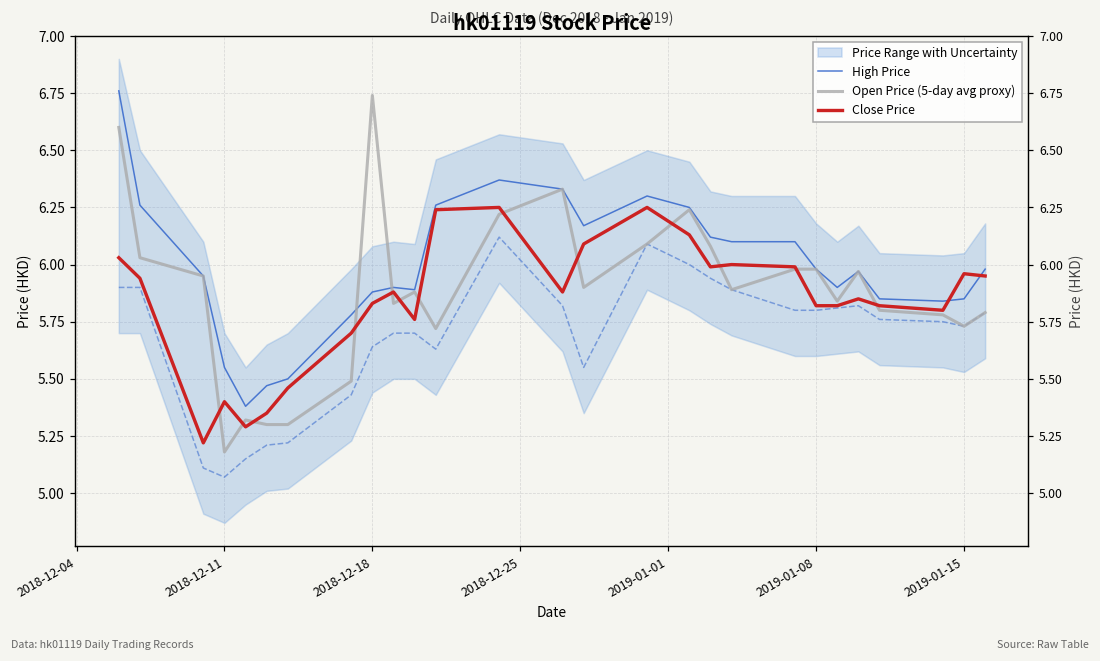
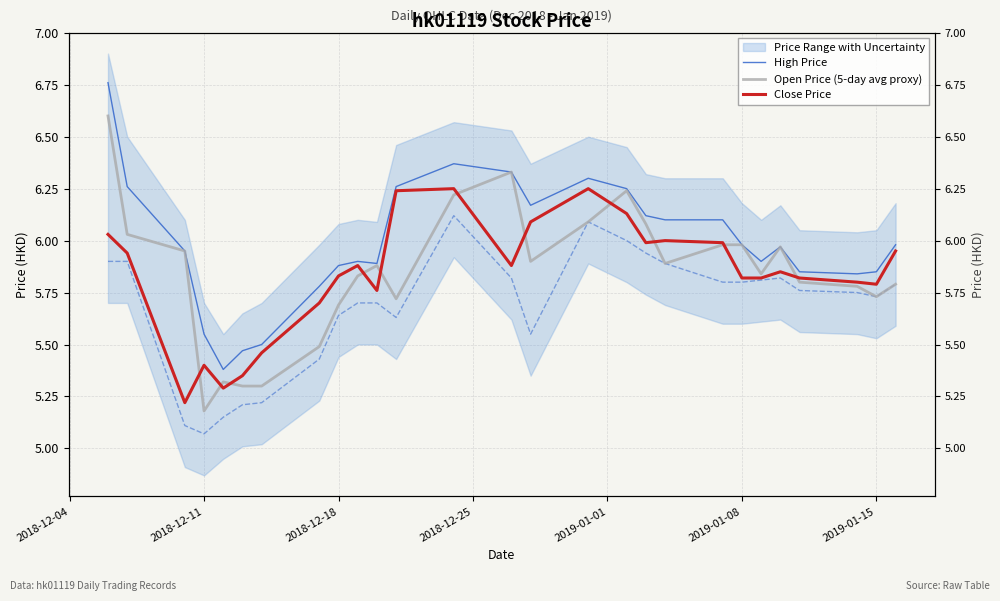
  {
    "Open Price (5-day avg proxy)": {
      "2018-12-11": 5.18,
-     "2018-12-18": 6.74
+     "2018-12-18": 5.69
    },
    "Close Price": {
      "2018-12-11": 5.40,
      "2018-12-18": 5.83,
      "2019-01-08": 5.82,
-     "2019-01-15": 5.96
+     "2019-01-15": 5.79
    }
  }
